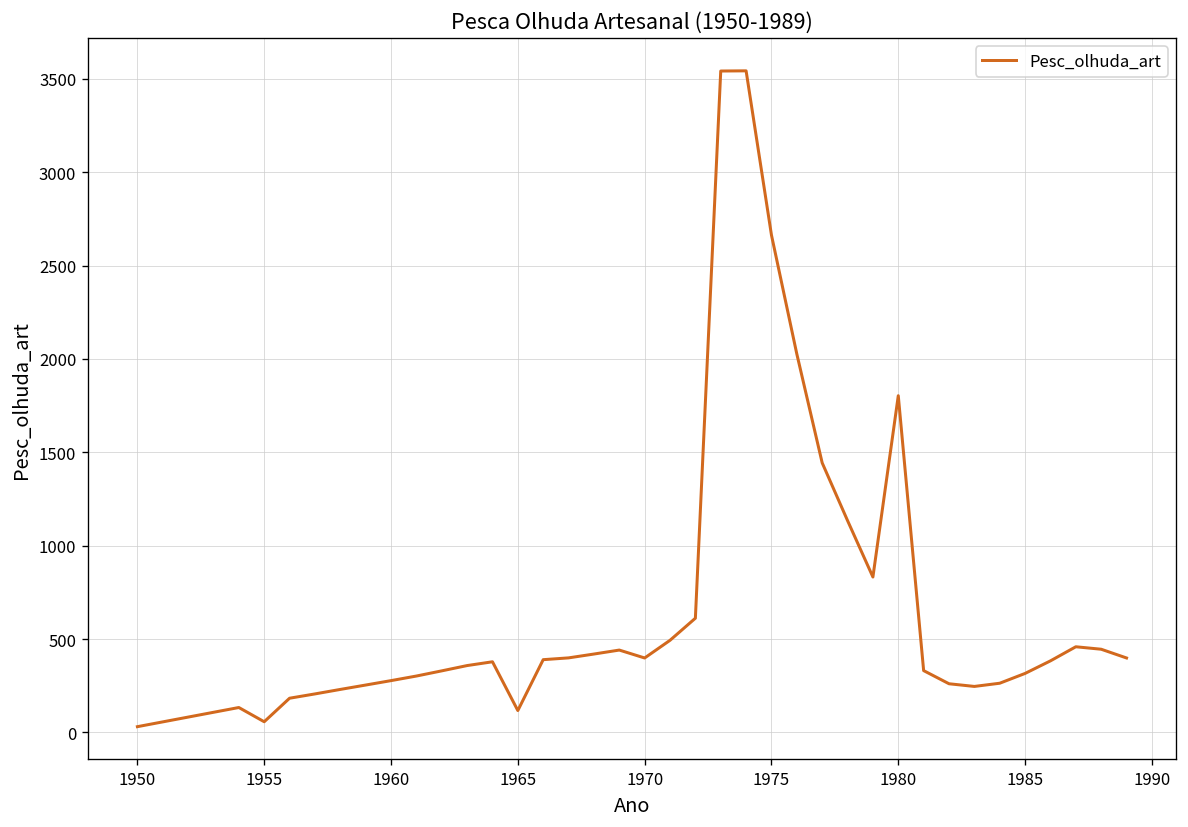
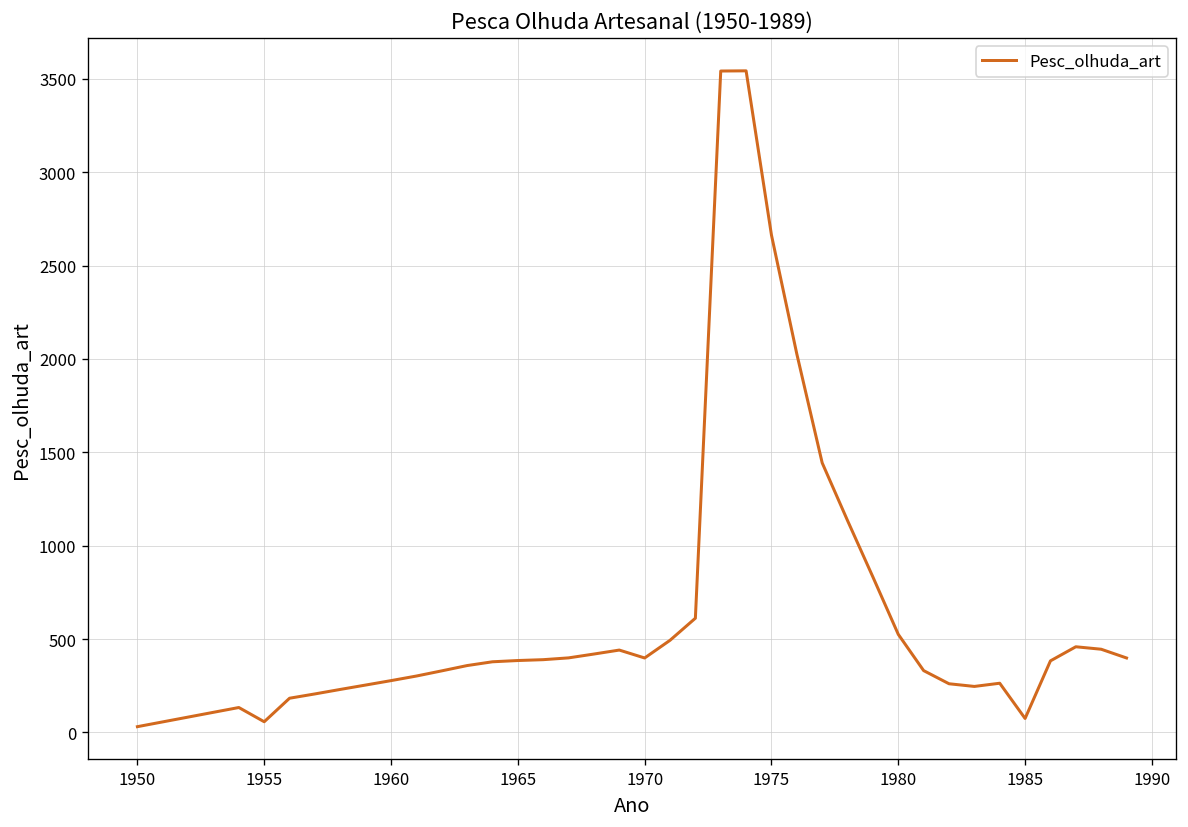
  {
    "1950": 30,
    "1955": 60,
    "1960": 280,
-   "1965": 120,
+   "1965": 380,
    "1970": 400,
    "1975": 2660,
-   "1980": 1800,
-   "1985": 320
+   "1980": 530,
+   "1985": 70
  }
